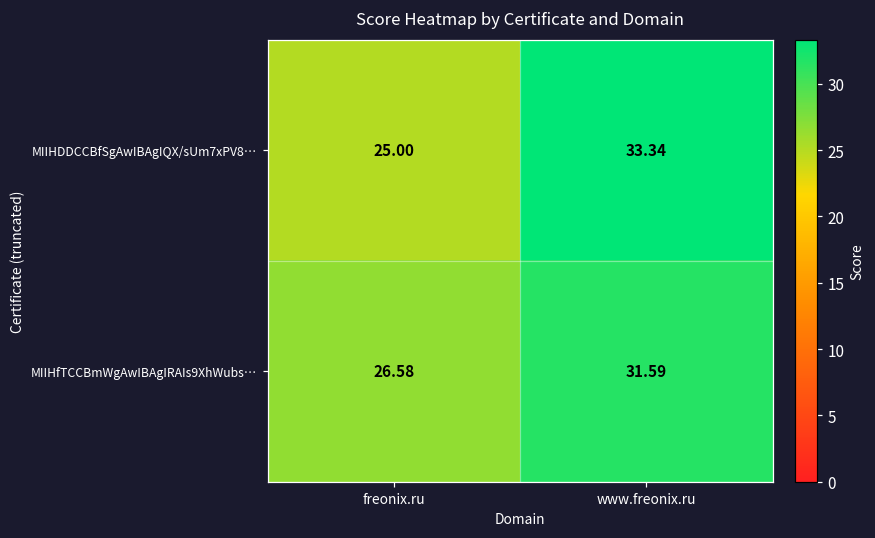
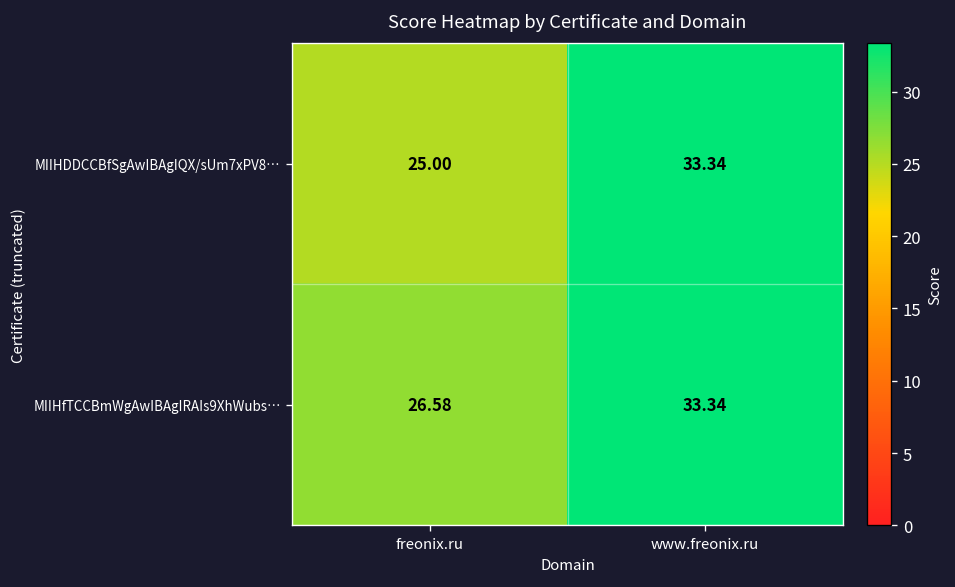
  {
    "MIIHDDCCBfSgAwIBAgIQX/sUm7xPV8…": {
      "freonix.ru": 25.00,
      "www.freonix.ru": 33.34
    },
    "MIIHfTCCBmWgAwIBAgIRAIs9XhWubs…": {
      "freonix.ru": 26.58,
-     "www.freonix.ru": 31.59
+     "www.freonix.ru": 33.34
    }
  }
